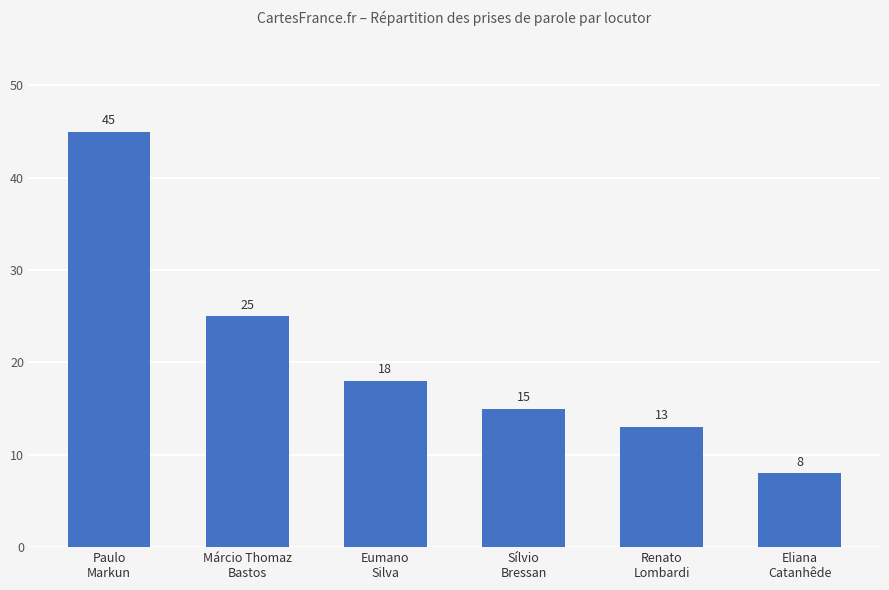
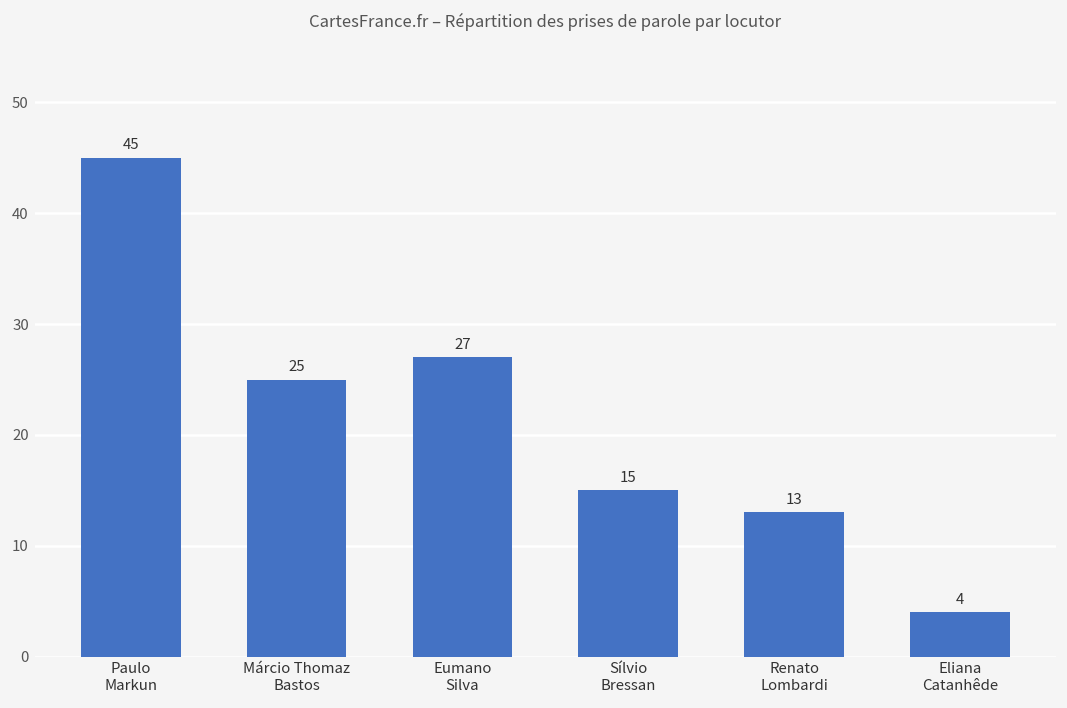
  {
    "Paulo Markun": 45,
    "Márcio Thomaz Bastos": 25,
-   "Eumano Silva": 18,
+   "Eumano Silva": 27,
    "Sílvio Bressan": 15,
    "Renato Lombardi": 13,
-   "Eliana Catanhêde": 8
+   "Eliana Catanhêde": 4
  }
